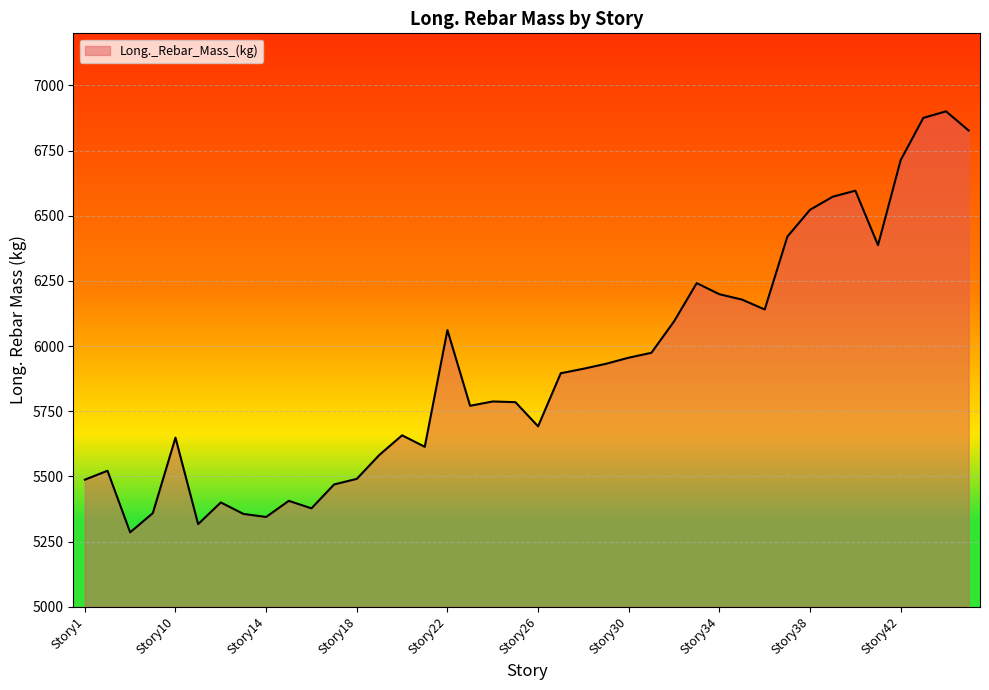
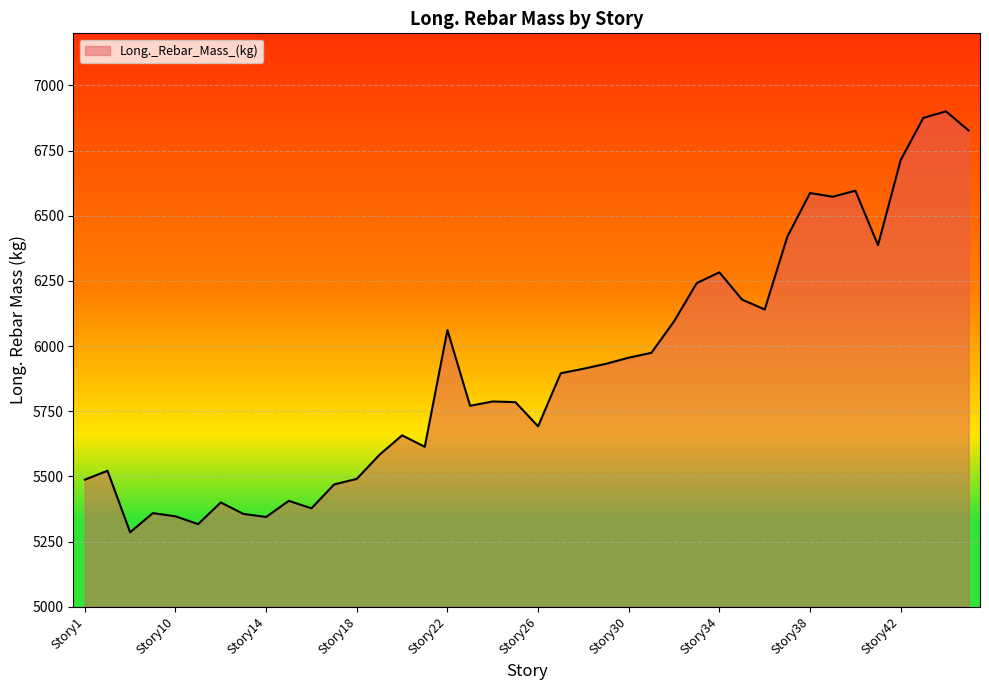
  {
    "Story1": 5490,
-   "Story10": 5650,
+   "Story10": 5350,
    "Story14": 5340,
    "Story18": 5490,
    "Story22": 6060,
    "Story26": 5690,
    "Story30": 5960,
-   "Story34": 6200,
-   "Story38": 6520,
+   "Story34": 6280,
+   "Story38": 6590,
    "Story42": 6710
  }
